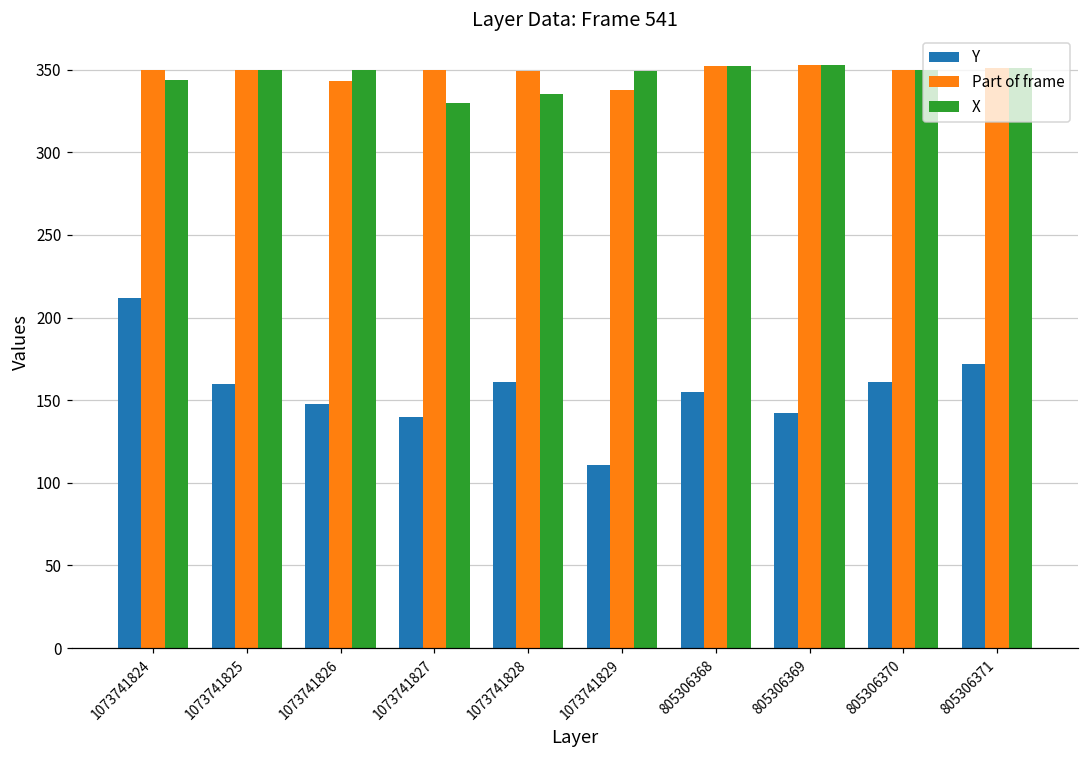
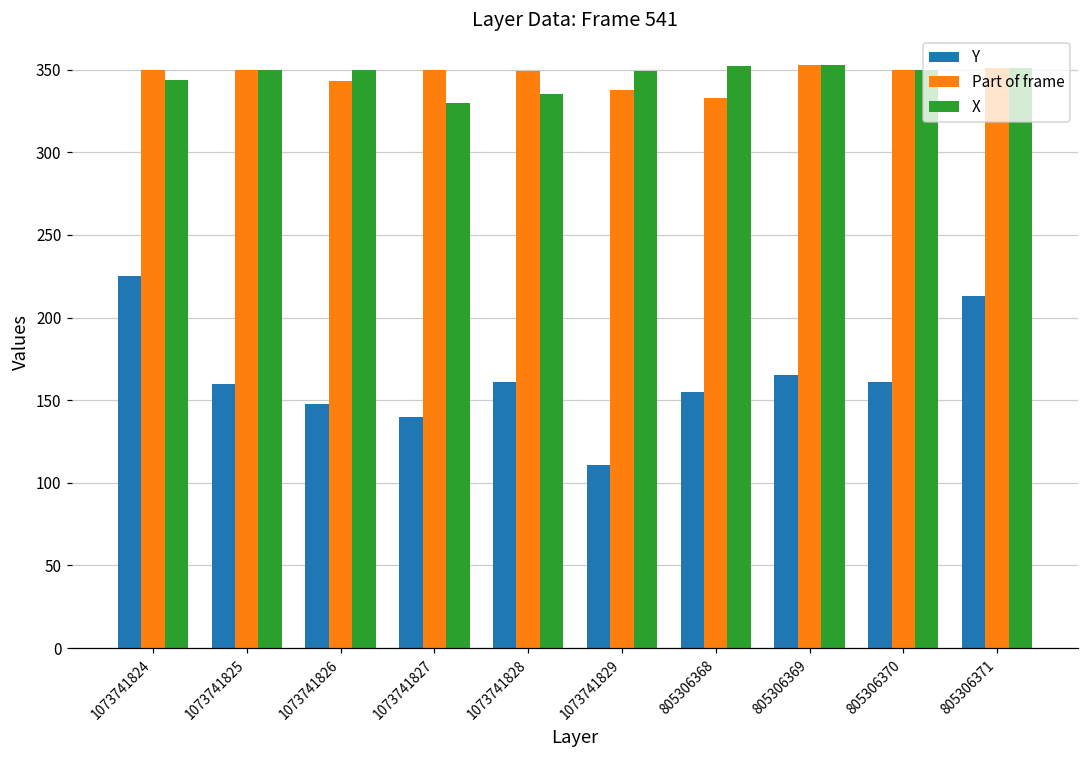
  {
    "Y": {
-     "1073741824": 212,
+     "1073741824": 225,
      "1073741825": 160,
      "1073741826": 148,
      "1073741827": 140,
      "1073741828": 161,
      "1073741829": 111,
      "805306368": 155,
-     "805306369": 142,
+     "805306369": 165,
      "805306370": 161,
-     "805306371": 172
+     "805306371": 213
    },
    "Part of frame": {
      "1073741824": 350,
      "1073741825": 350,
      "1073741826": 343,
      "1073741827": 350,
      "1073741828": 349,
      "1073741829": 338,
-     "805306368": 352,
+     "805306368": 333,
      "805306369": 353,
      "805306370": 350
    },
    "X": {
      "1073741824": 344,
      "1073741825": 350,
      "1073741826": 350,
      "1073741827": 330,
      "1073741828": 335,
      "1073741829": 349,
      "805306368": 352,
      "805306369": 353
    }
  }
